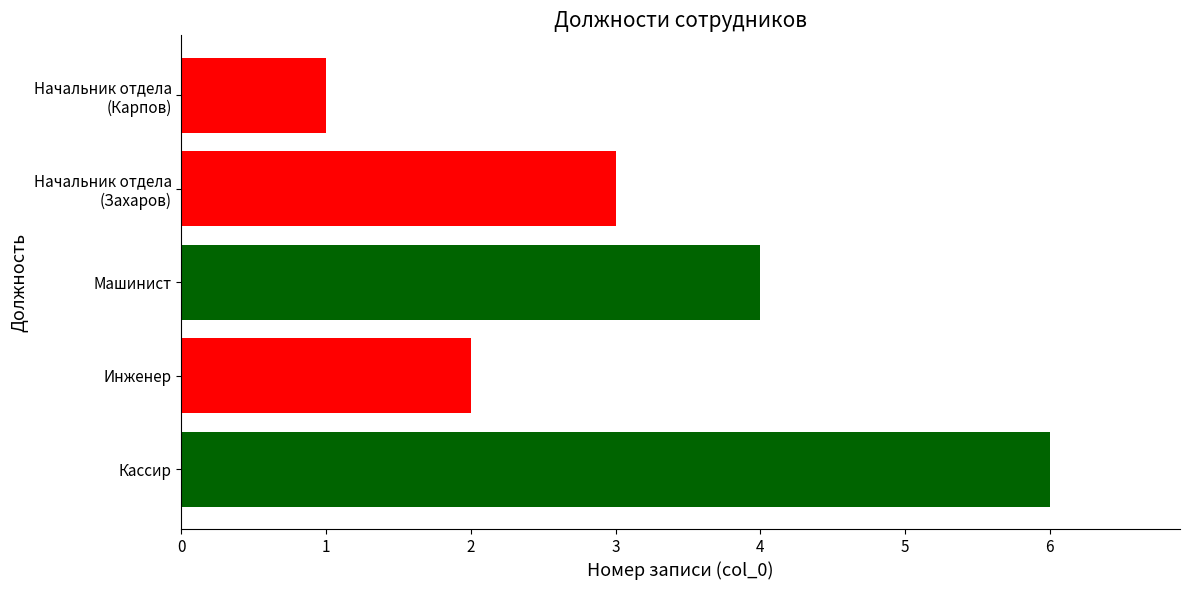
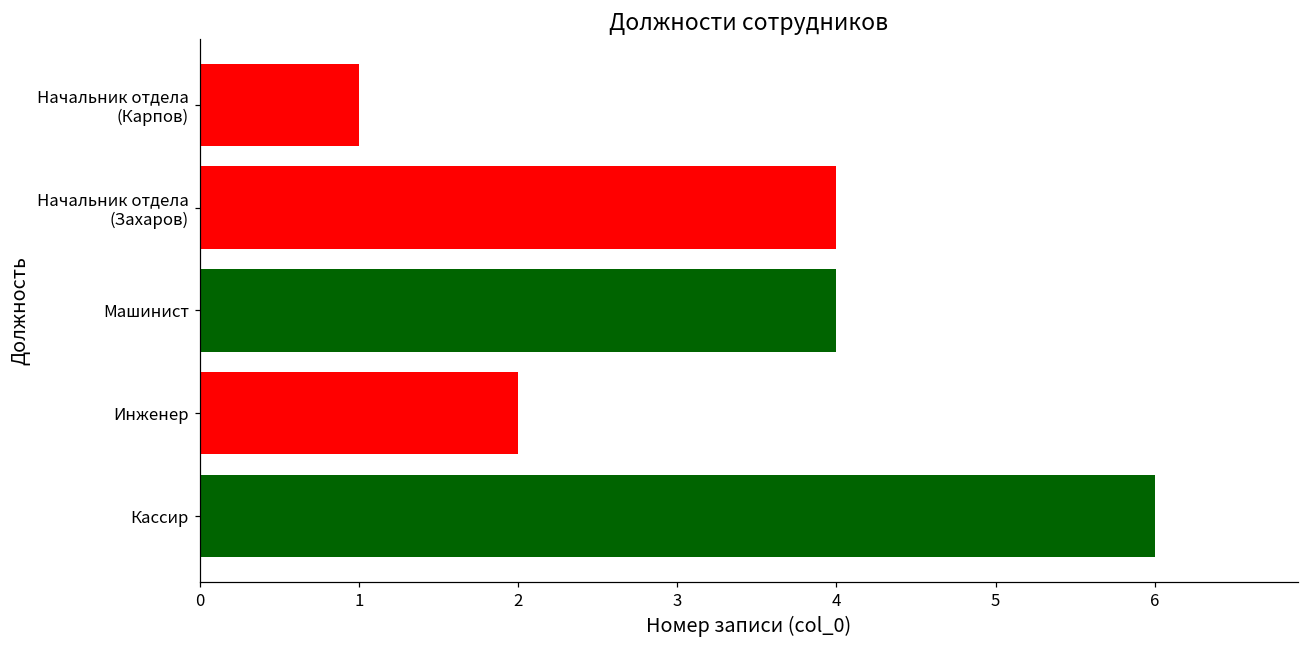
  {
    "Начальник отдела (Карпов)": 1,
-   "Начальник отдела (Захаров)": 3,
+   "Начальник отдела (Захаров)": 4,
    "Машинист": 4,
    "Инженер": 2,
    "Кассир": 6
  }
